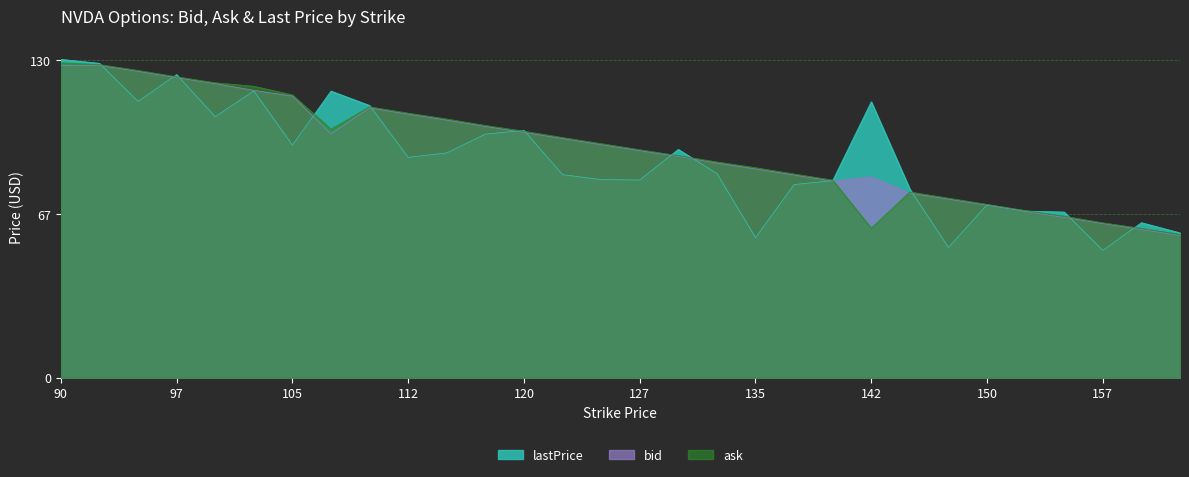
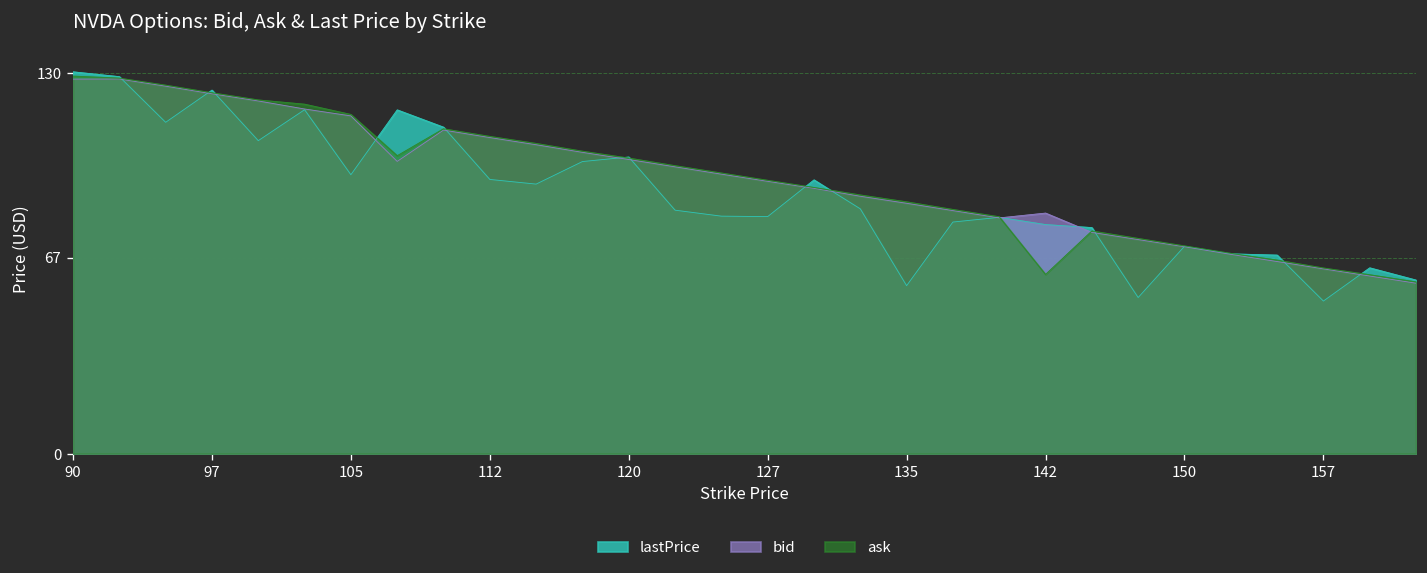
  {
    "lastPrice": {
      "90": 130,
      "105": 95,
-     "112": 90,
+     "112": 94,
      "127": 81,
      "135": 57,
-     "142": 113,
+     "142": 78,
      "157": 52
    },
    "bid": {
      "90": 128,
      "142": 82
    },
    "ask": {
      "90": 129,
      "142": 61
    }
  }
